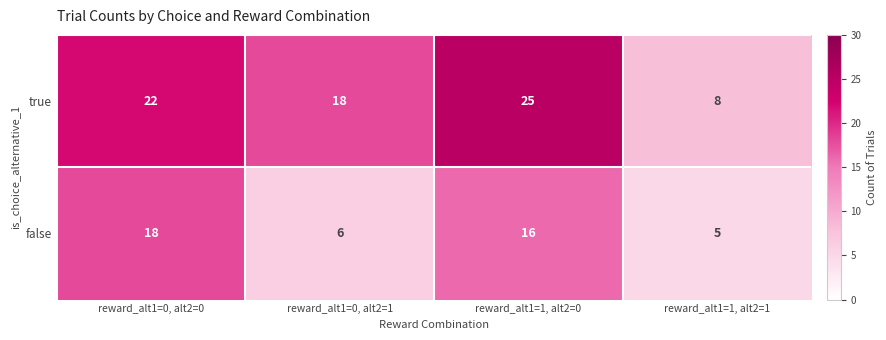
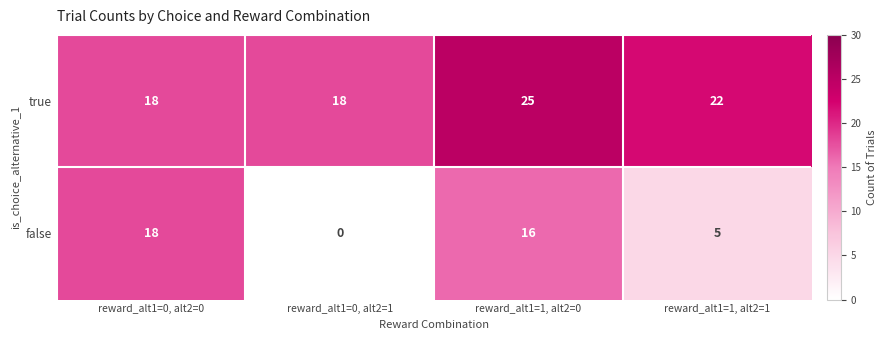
  {
    "true": {
-     "reward_alt1=0, alt2=0": 22,
+     "reward_alt1=0, alt2=0": 18,
      "reward_alt1=0, alt2=1": 18,
      "reward_alt1=1, alt2=0": 25,
-     "reward_alt1=1, alt2=1": 8
+     "reward_alt1=1, alt2=1": 22
    },
    "false": {
      "reward_alt1=0, alt2=0": 18,
-     "reward_alt1=0, alt2=1": 6,
+     "reward_alt1=0, alt2=1": 0,
      "reward_alt1=1, alt2=0": 16,
      "reward_alt1=1, alt2=1": 5
    }
  }
